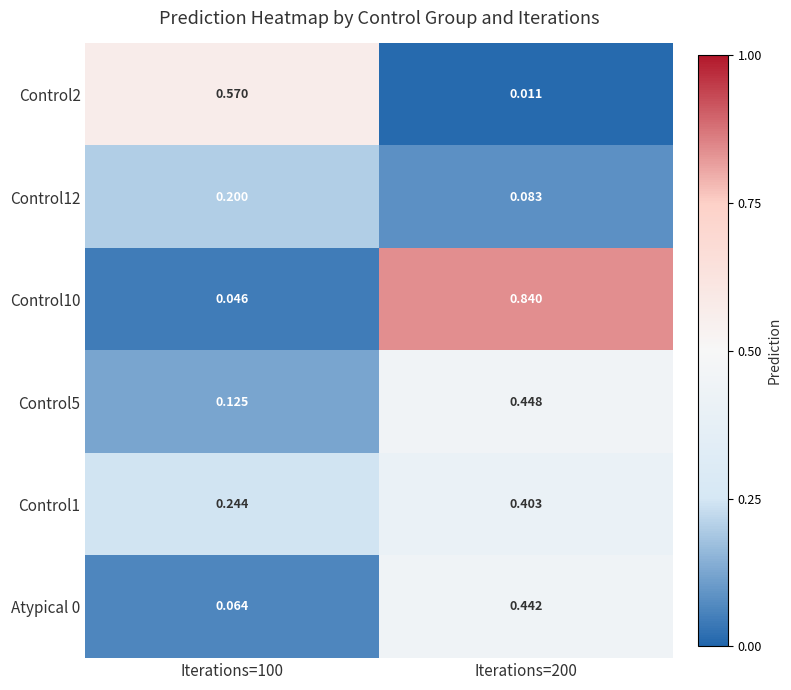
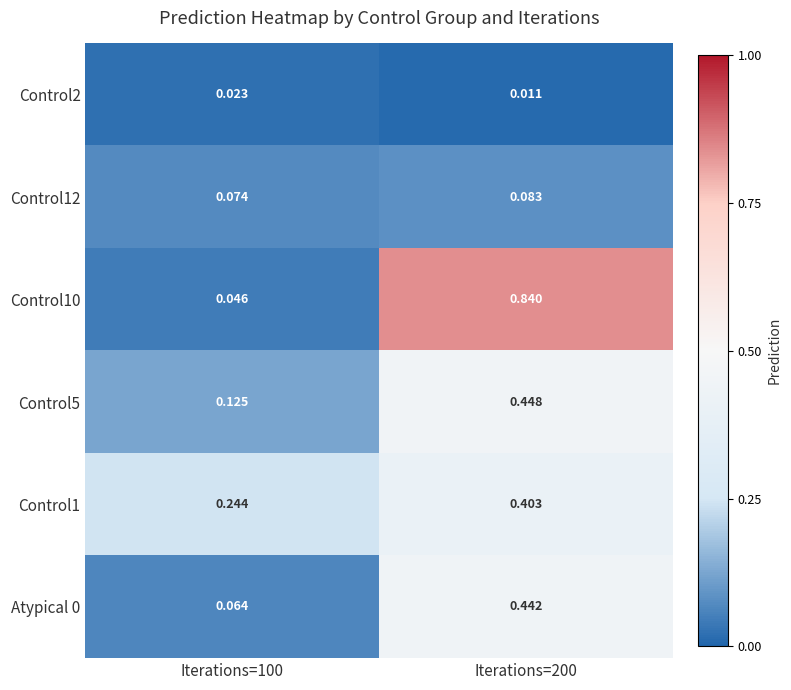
  {
    "Control2": {
-     "Iterations=100": 0.570,
+     "Iterations=100": 0.023,
      "Iterations=200": 0.011
    },
    "Control12": {
-     "Iterations=100": 0.200,
+     "Iterations=100": 0.074,
      "Iterations=200": 0.083
    },
    "Control10": {
      "Iterations=100": 0.046,
      "Iterations=200": 0.840
    },
    "Control5": {
      "Iterations=100": 0.125,
      "Iterations=200": 0.448
    },
    "Control1": {
      "Iterations=100": 0.244,
      "Iterations=200": 0.403
    },
    "Atypical 0": {
      "Iterations=100": 0.064,
      "Iterations=200": 0.442
    }
  }
